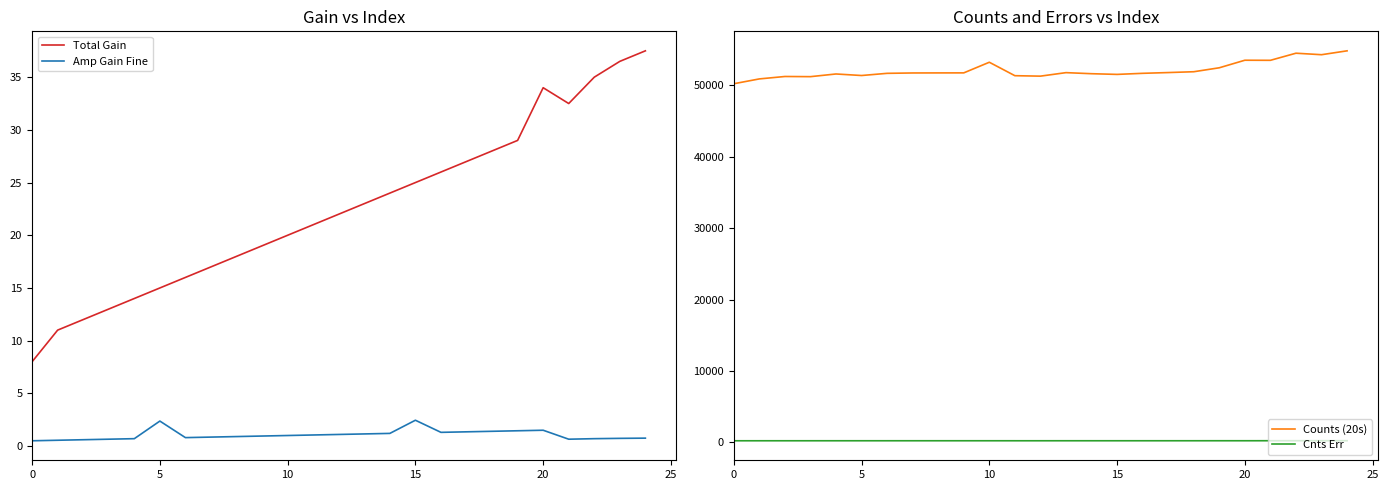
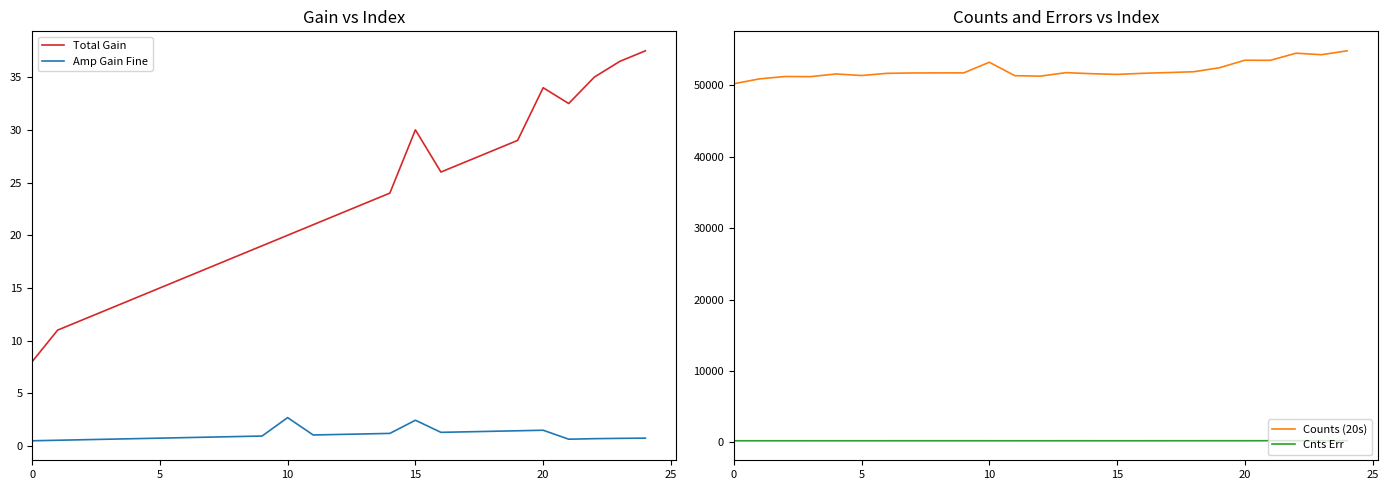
  {
    "Gain vs Index": {
      "Total Gain": {
        "0": 8,
        "5": 15,
        "10": 20,
-       "15": 25,
+       "15": 30,
        "20": 34
      },
      "Amp Gain Fine": {
        "0": 0.5,
-       "5": 2.4,
-       "10": 1.0,
+       "5": 0.8,
+       "10": 2.7,
        "15": 2.5,
        "20": 1.5
      }
    },
    "Counts and Errors vs Index": {
      "Counts (20s)": {
        "0": 50000,
        "5": 51000,
        "10": 53000,
        "15": 52000,
        "20": 53000
      },
      "Cnts Err": {
        "0": 0,
        "5": 0,
        "10": 0,
        "15": 0,
        "20": 0
      }
    }
  }
